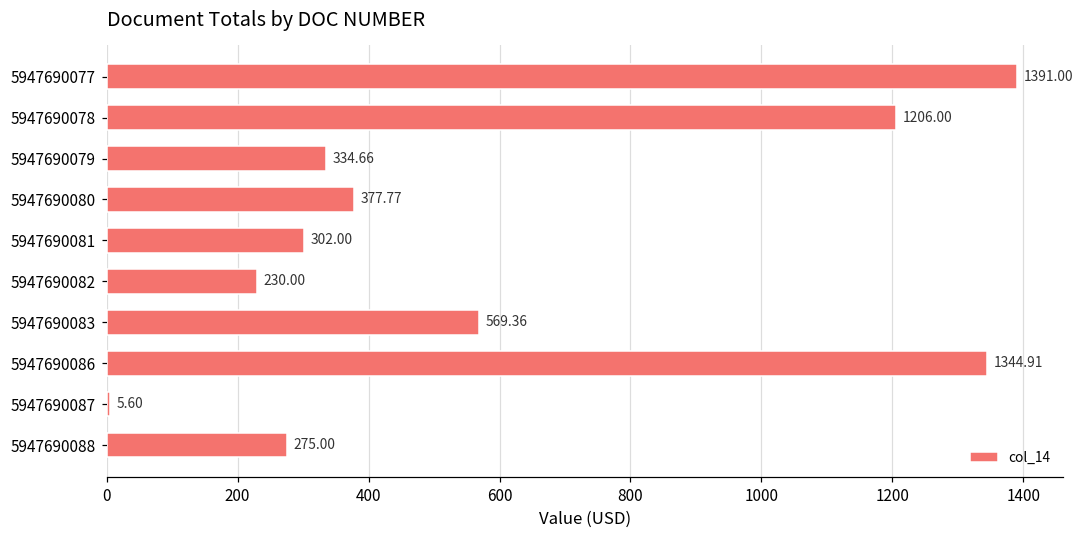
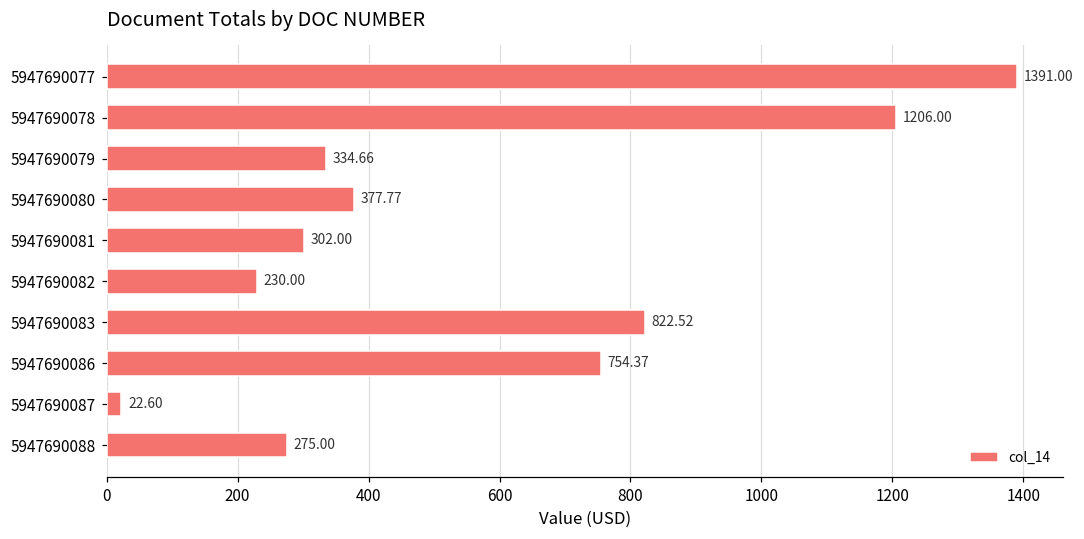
  {
    "5947690077": 1391.00,
    "5947690078": 1206.00,
    "5947690079": 334.66,
    "5947690080": 377.77,
    "5947690081": 302.00,
    "5947690082": 230.00,
-   "5947690083": 569.36,
-   "5947690086": 1344.91,
-   "5947690087": 5.60,
+   "5947690083": 822.52,
+   "5947690086": 754.37,
+   "5947690087": 22.60,
    "5947690088": 275.00
  }
